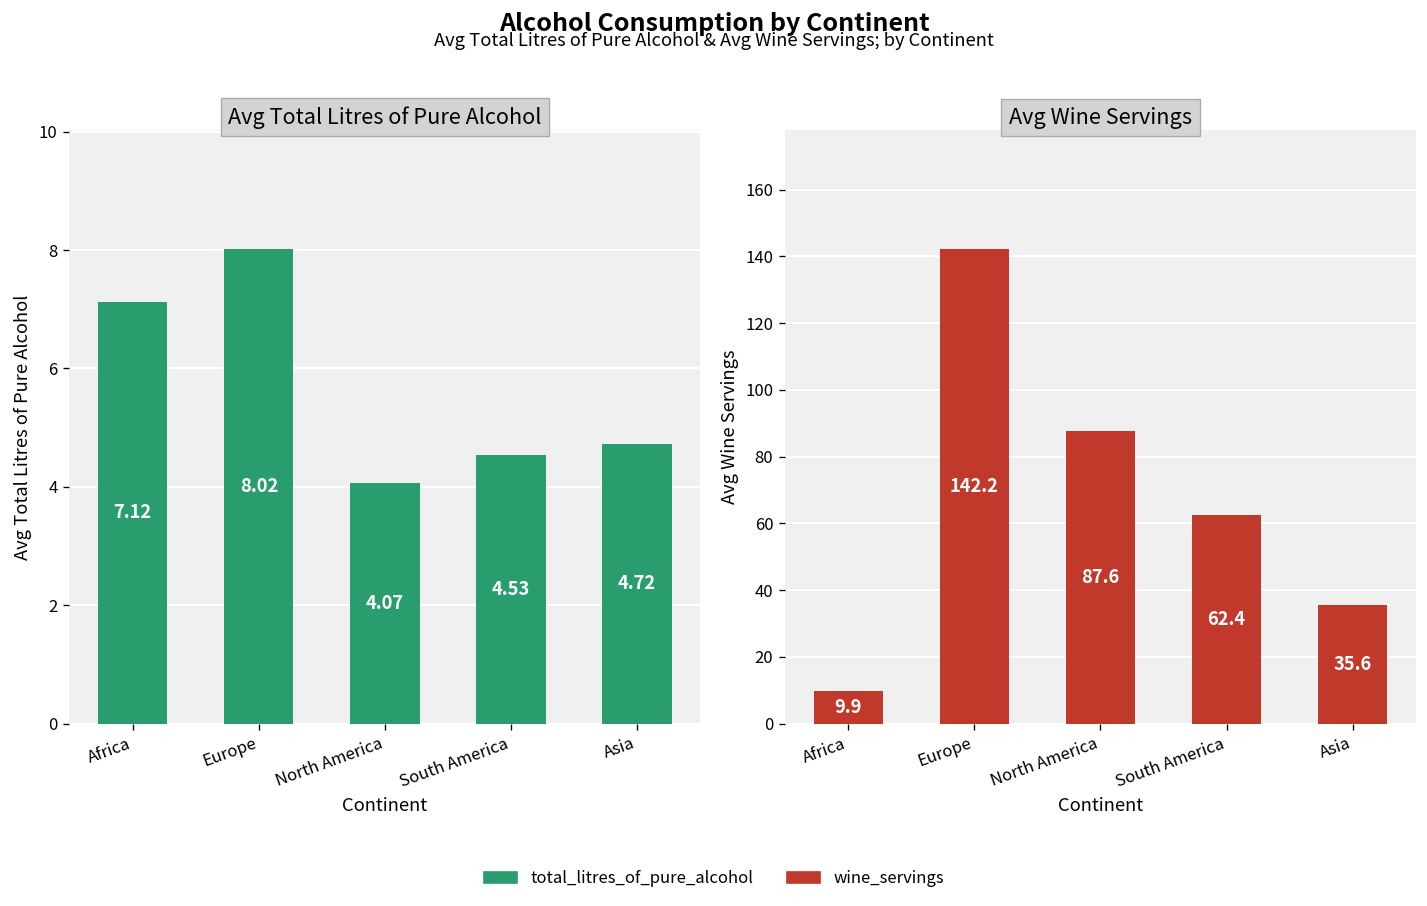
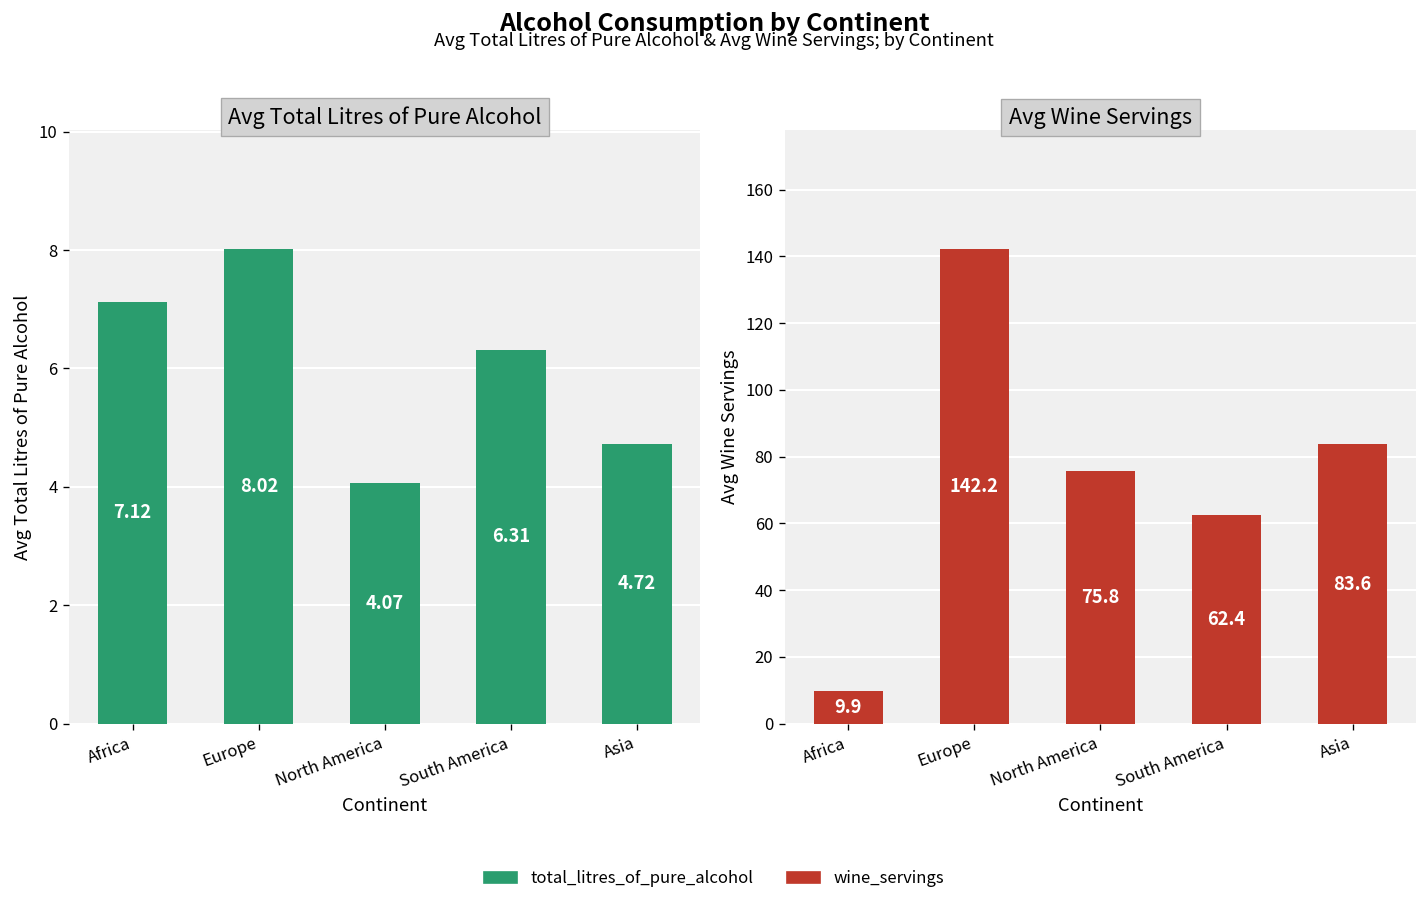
  {
    "Avg Total Litres of Pure Alcohol": {
      "Africa": 7.12,
      "Europe": 8.02,
      "North America": 4.07,
-     "South America": 4.53,
+     "South America": 6.31,
      "Asia": 4.72
    },
    "Avg Wine Servings": {
      "Africa": 9.9,
      "Europe": 142.2,
-     "North America": 87.6,
+     "North America": 75.8,
      "South America": 62.4,
-     "Asia": 35.6
+     "Asia": 83.6
    }
  }
